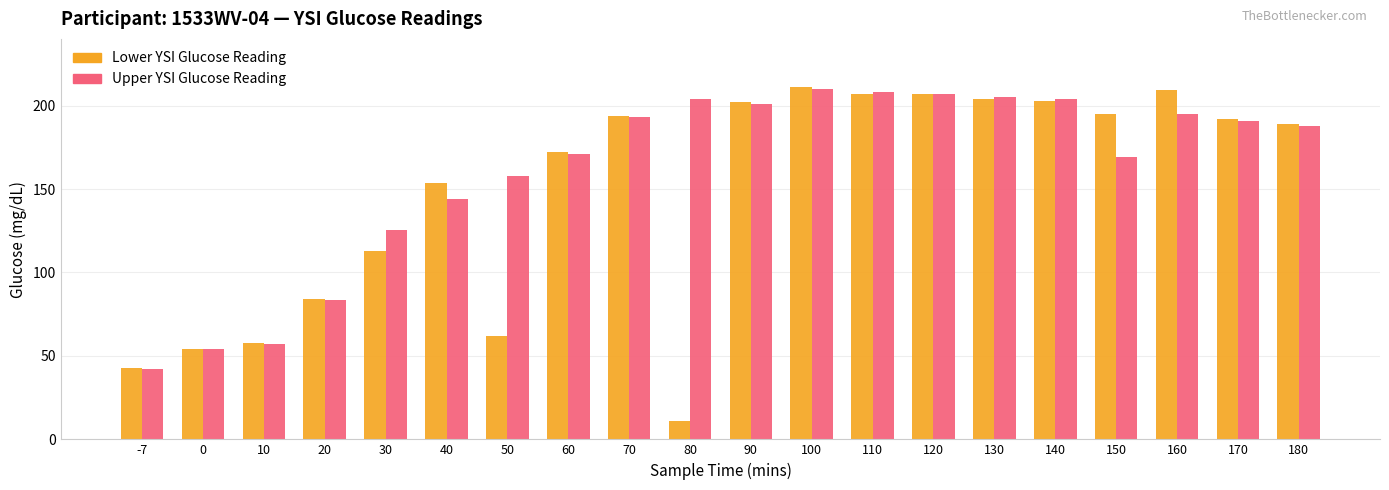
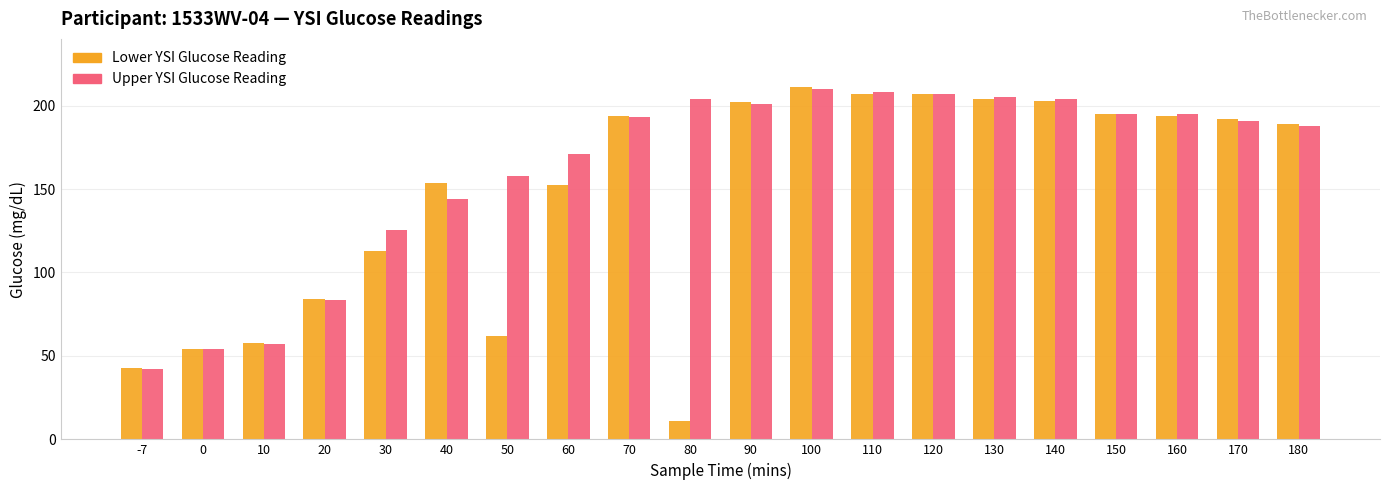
  {
    "Lower YSI Glucose Reading": {
      "-7": 43,
      "0": 54,
      "10": 58,
      "20": 84,
      "30": 113,
      "40": 154,
      "50": 62,
-     "60": 172,
+     "60": 153,
      "70": 194,
      "80": 11,
      "90": 202,
      "100": 211,
      "110": 207,
      "120": 207,
      "130": 204,
      "140": 203,
      "150": 195,
-     "160": 209,
+     "160": 194,
      "170": 192,
      "180": 189
    },
    "Upper YSI Glucose Reading": {
      "-7": 42,
      "0": 54,
      "10": 57,
      "20": 83,
      "30": 125,
      "40": 144,
      "50": 158,
      "60": 171,
      "70": 193,
      "80": 204,
      "90": 201,
      "100": 210,
      "110": 208,
      "120": 207,
      "130": 205,
      "140": 204,
-     "150": 170,
+     "150": 195,
      "160": 195,
      "170": 191,
      "180": 188
    }
  }
